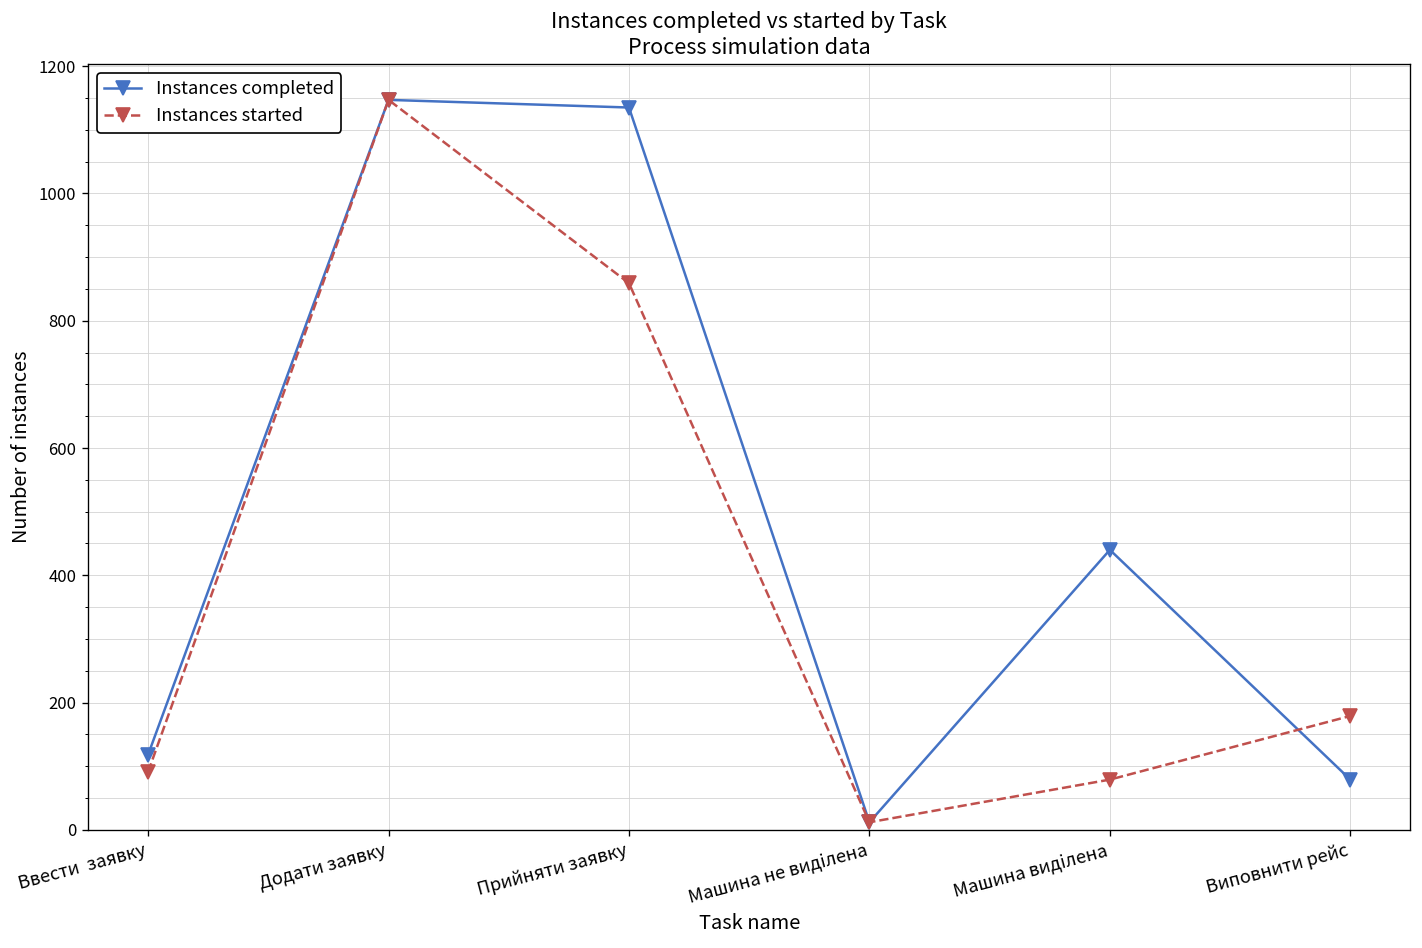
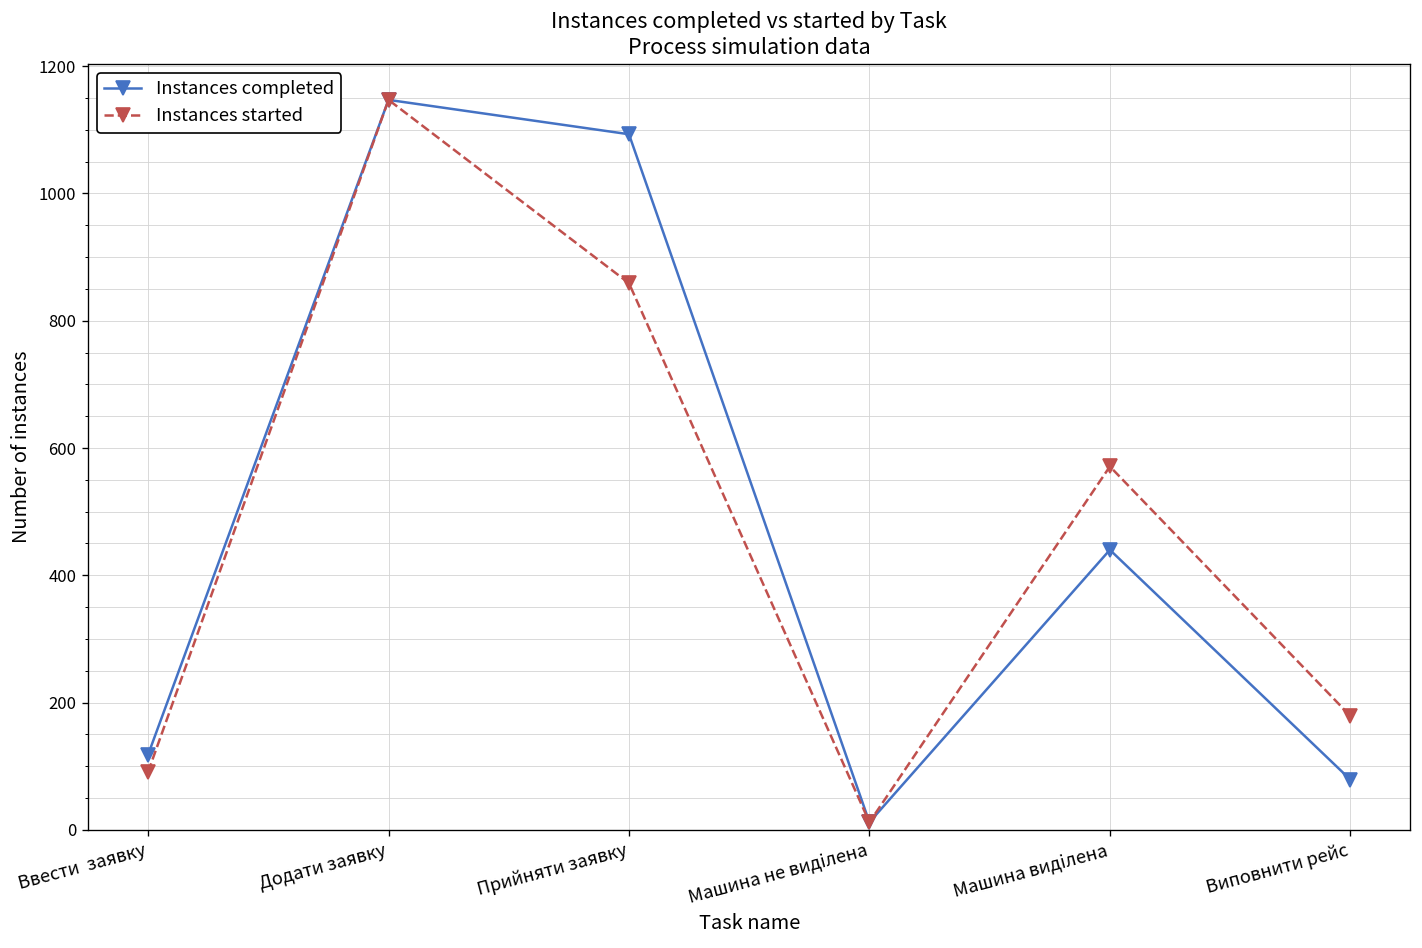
  {
    "Instances completed": {
      "Ввести заявку": 120,
-     "Прийняти заявку": 1140,
+     "Прийняти заявку": 1090,
      "Машина виділена": 440,
      "Виповнити рейс": 80
    },
    "Instances started": {
      "Ввести заявку": 90,
      "Прийняти заявку": 860,
-     "Машина виділена": 80,
+     "Машина виділена": 570,
      "Виповнити рейс": 180
    }
  }
